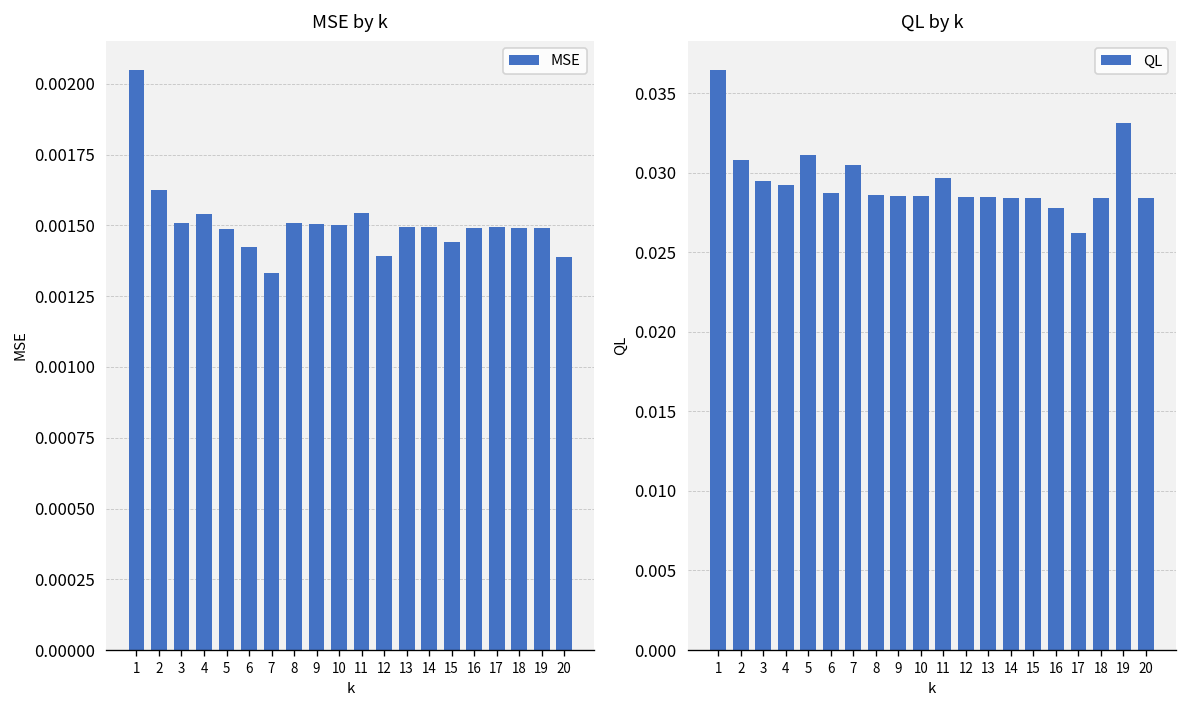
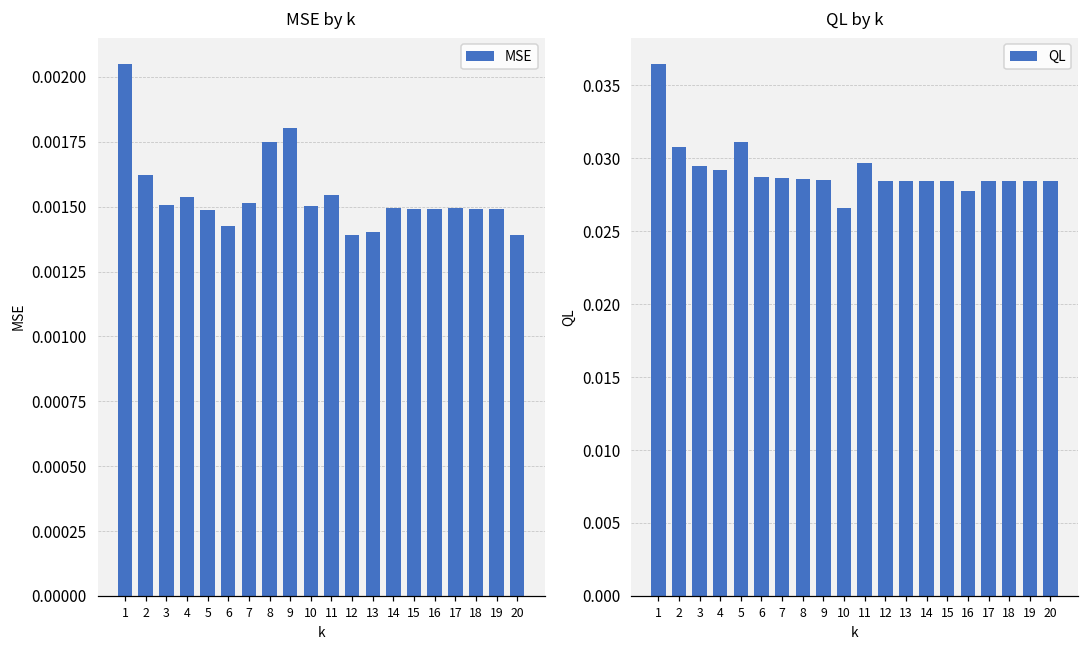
  {
    "MSE by k": {
      "1": 0.00205,
      "2": 0.00162,
      "3": 0.00151,
      "4": 0.00154,
      "5": 0.00149,
      "6": 0.00142,
-     "7": 0.00133,
-     "8": 0.00151,
-     "9": 0.00151,
+     "7": 0.00151,
+     "8": 0.00175,
+     "9": 0.00180,
      "10": 0.00150,
      "11": 0.00154,
      "12": 0.00139,
-     "13": 0.00150,
+     "13": 0.00140,
      "14": 0.00149,
-     "15": 0.00144,
+     "15": 0.00149,
      "16": 0.00149,
      "17": 0.00149,
      "18": 0.00149,
      "19": 0.00149,
      "20": 0.00139
    },
    "QL by k": {
      "1": 0.0365,
      "2": 0.0308,
      "3": 0.0294,
      "4": 0.0292,
      "5": 0.0311,
      "6": 0.0287,
-     "7": 0.0305,
+     "7": 0.0286,
      "8": 0.0286,
      "9": 0.0285,
-     "10": 0.0285,
+     "10": 0.0266,
      "11": 0.0297,
      "12": 0.0285,
      "13": 0.0284,
      "14": 0.0284,
      "15": 0.0284,
      "16": 0.0278,
-     "17": 0.0262,
+     "17": 0.0284,
      "18": 0.0284,
-     "19": 0.0331,
+     "19": 0.0284,
      "20": 0.0284
    }
  }
